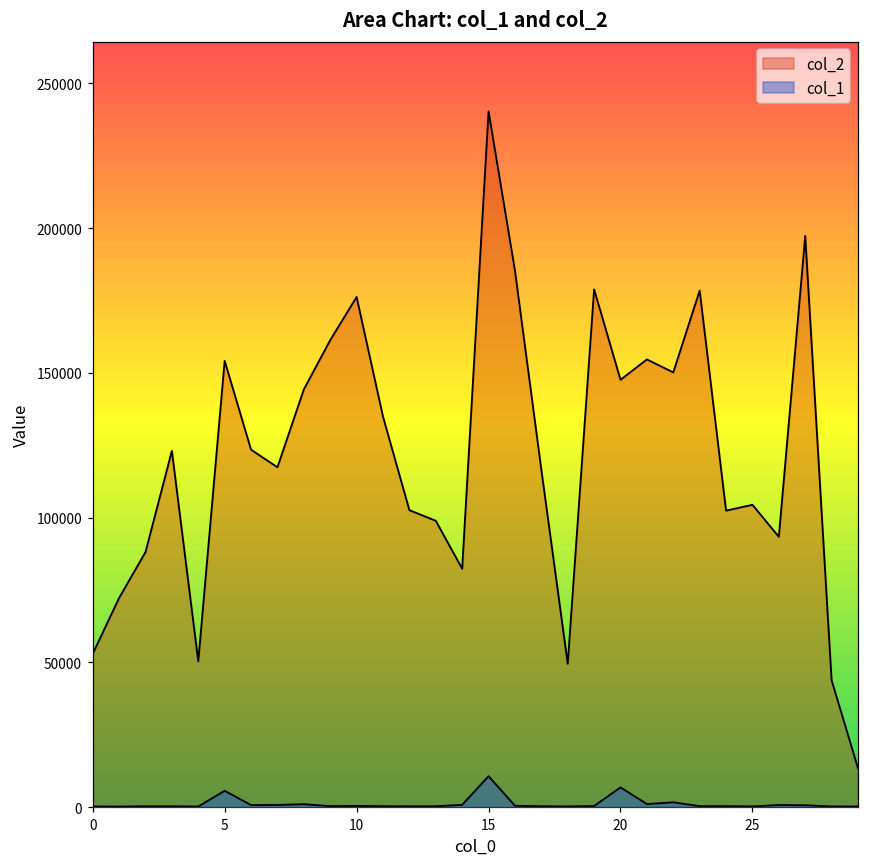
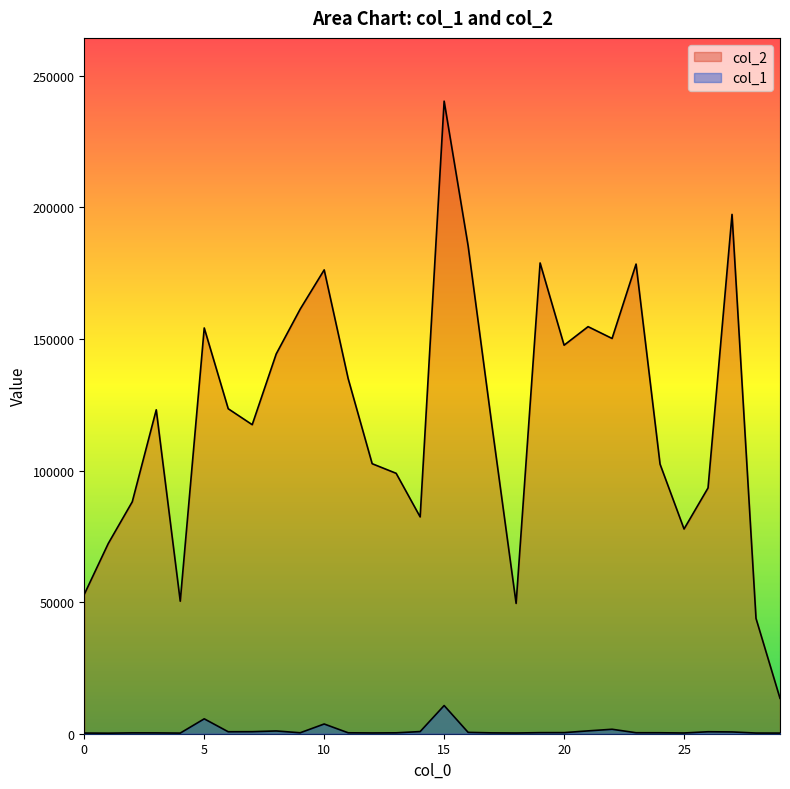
  {
    "col_2": {
      "0": 53000,
      "5": 154000,
      "10": 176000,
      "15": 240000,
      "20": 148000,
-     "25": 104000
+     "25": 78000
    },
    "col_1": {
      "0": 0,
      "5": 6000,
-     "10": 0,
+     "10": 4000,
      "15": 11000,
-     "20": 7000,
+     "20": 0,
      "25": 0
    }
  }
